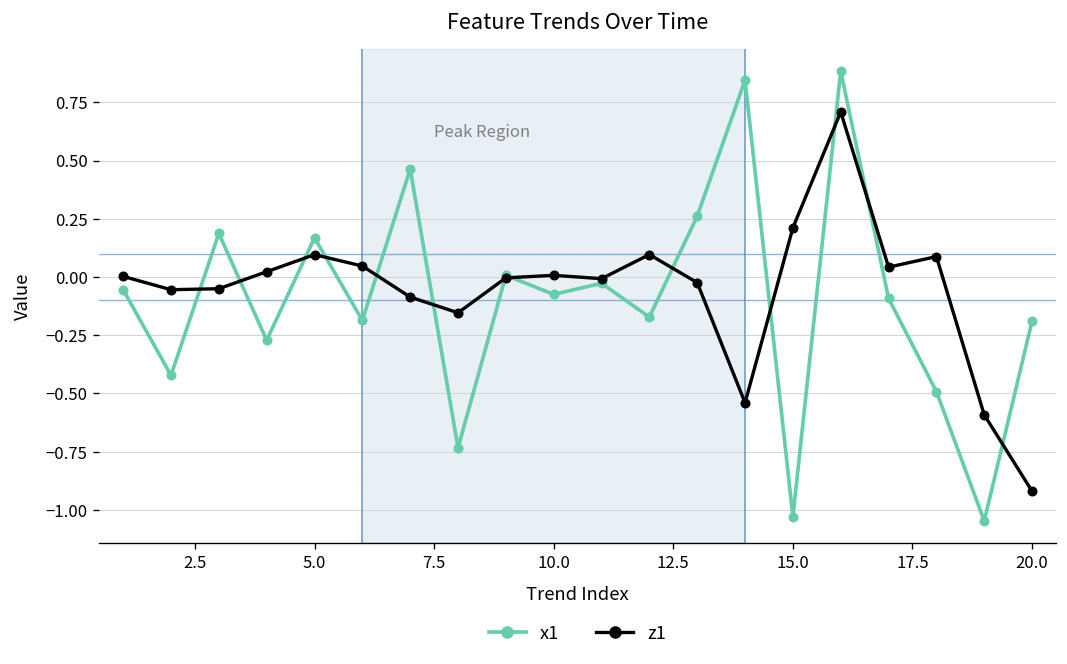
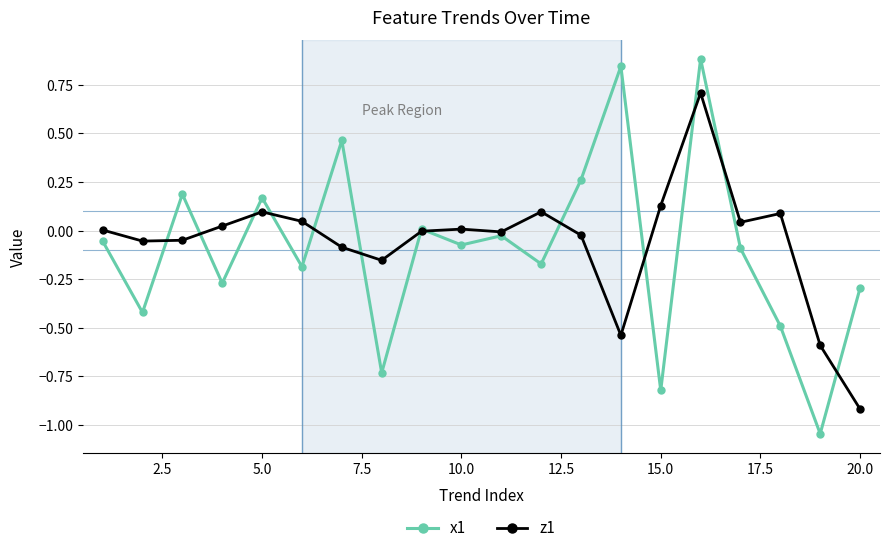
  {
    "x1": {
      "5.0": 0.17,
      "10.0": -0.07,
-     "15.0": -1.03,
-     "20.0": -0.19
+     "15.0": -0.82,
+     "20.0": -0.30
    },
    "z1": {
      "5.0": 0.10,
      "10.0": 0.01,
-     "15.0": 0.21,
+     "15.0": 0.13,
      "20.0": -0.92
    }
  }
